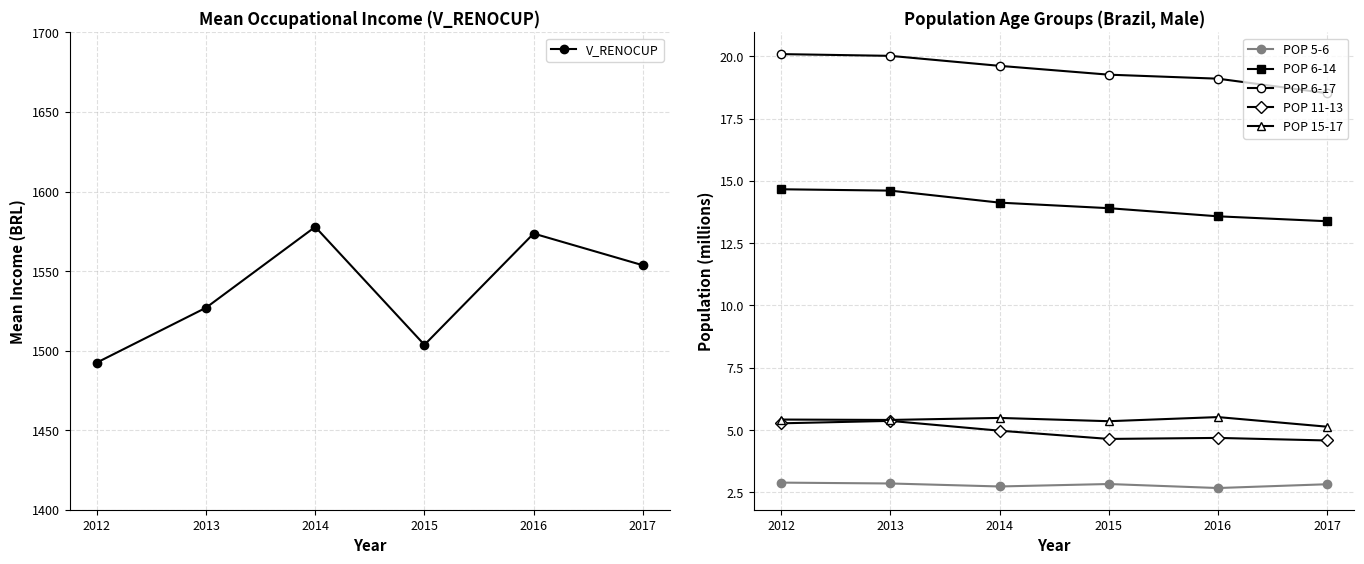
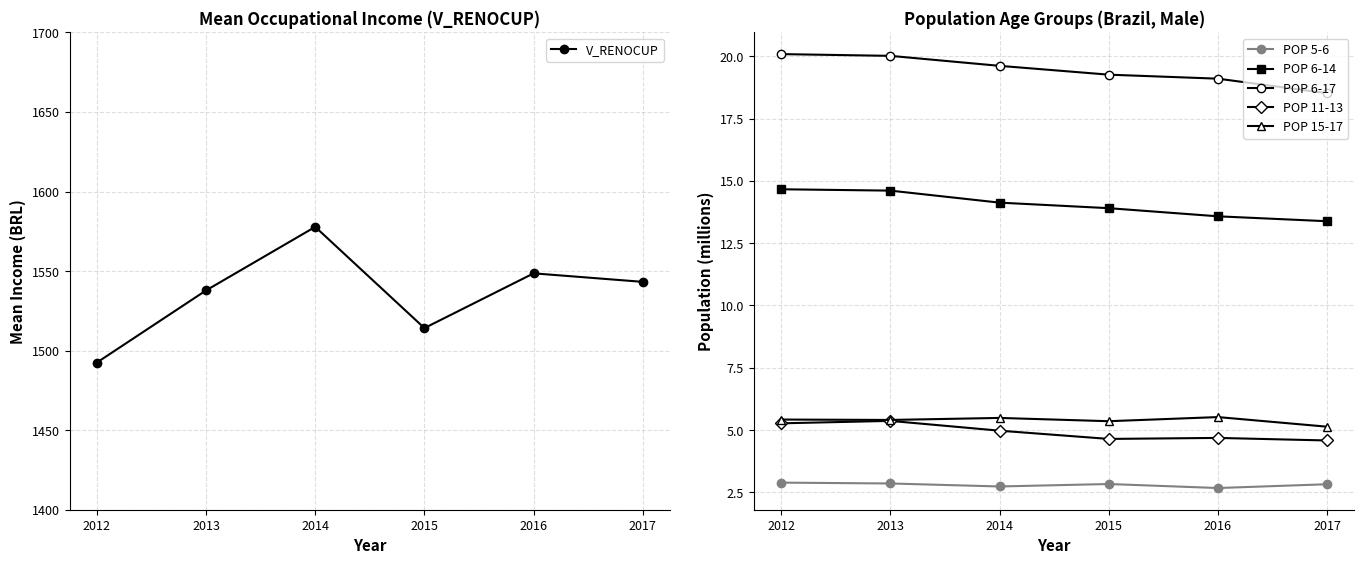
  {
    "Mean Occupational Income (V_RENOCUP)": {
      "2012": 1492,
-     "2013": 1527,
+     "2013": 1538,
      "2014": 1578,
-     "2015": 1504,
-     "2016": 1574,
-     "2017": 1554
+     "2015": 1514,
+     "2016": 1549,
+     "2017": 1543
    },
    "Population Age Groups (Brazil, Male)": {
      "POP 5-6": {
        "2012": 2.9,
        "2013": 2.9,
        "2014": 2.7,
        "2015": 2.8,
        "2016": 2.7,
        "2017": 2.8
      }
    }
  }
